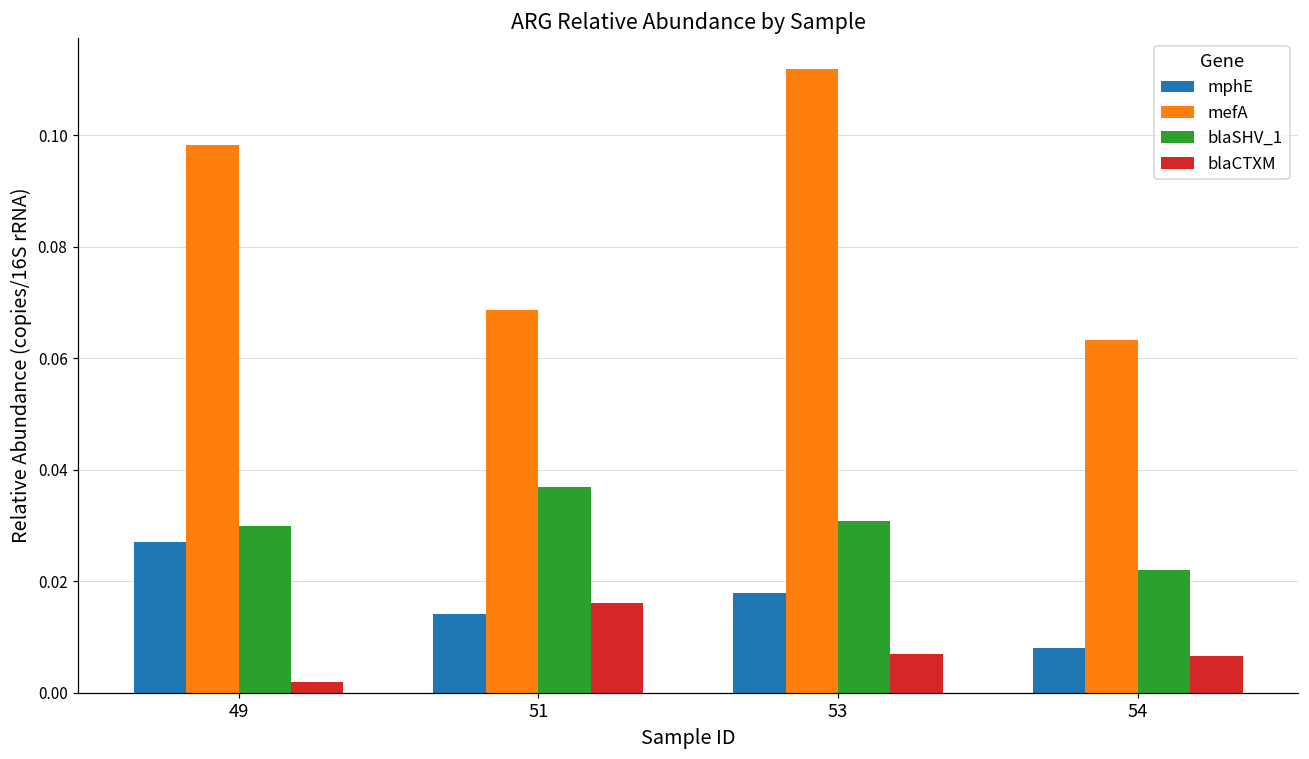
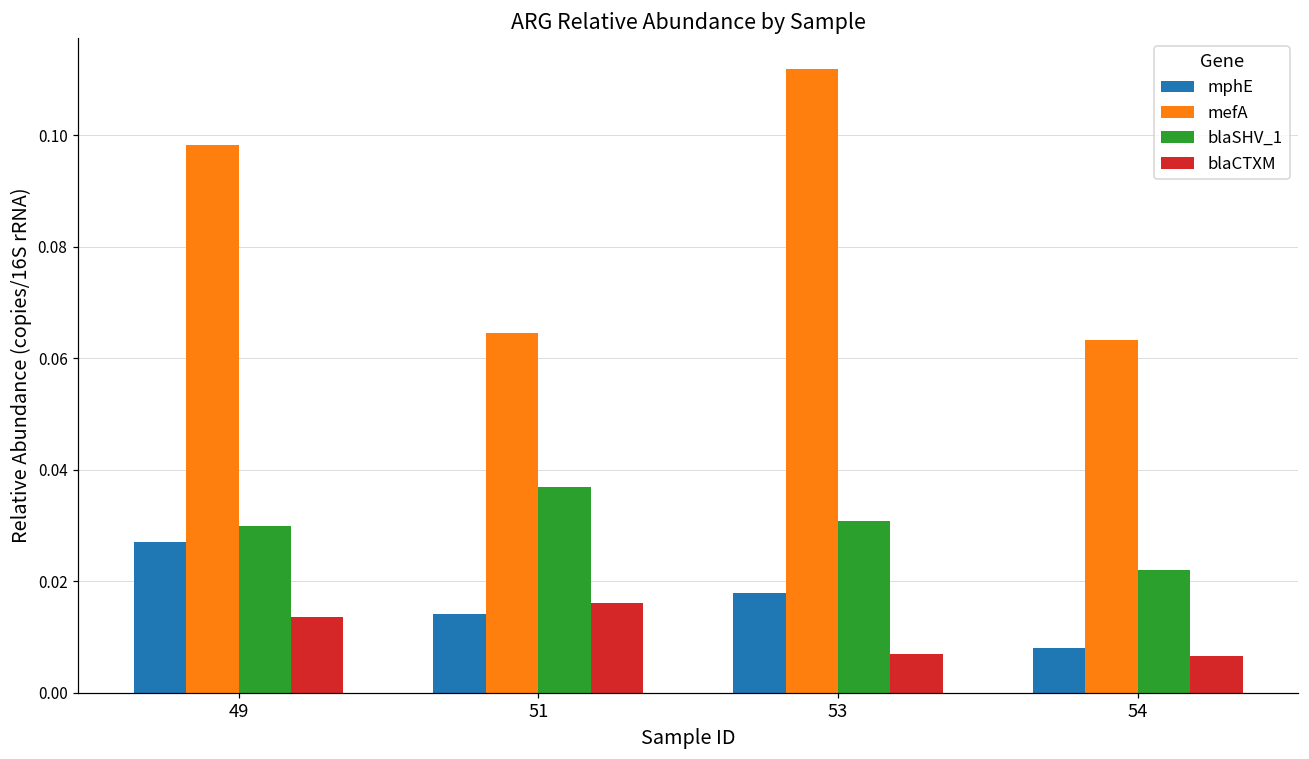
  {
    "mphE": {
      "49": 0.027,
      "51": 0.014,
      "53": 0.018,
      "54": 0.008
    },
    "mefA": {
      "49": 0.098,
-     "51": 0.069,
+     "51": 0.064,
      "53": 0.112,
      "54": 0.063
    },
    "blaSHV_1": {
      "49": 0.030,
      "51": 0.037,
      "53": 0.031,
      "54": 0.022
    },
    "blaCTXM": {
-     "49": 0.002,
+     "49": 0.014,
      "51": 0.016,
      "53": 0.007,
      "54": 0.007
    }
  }
